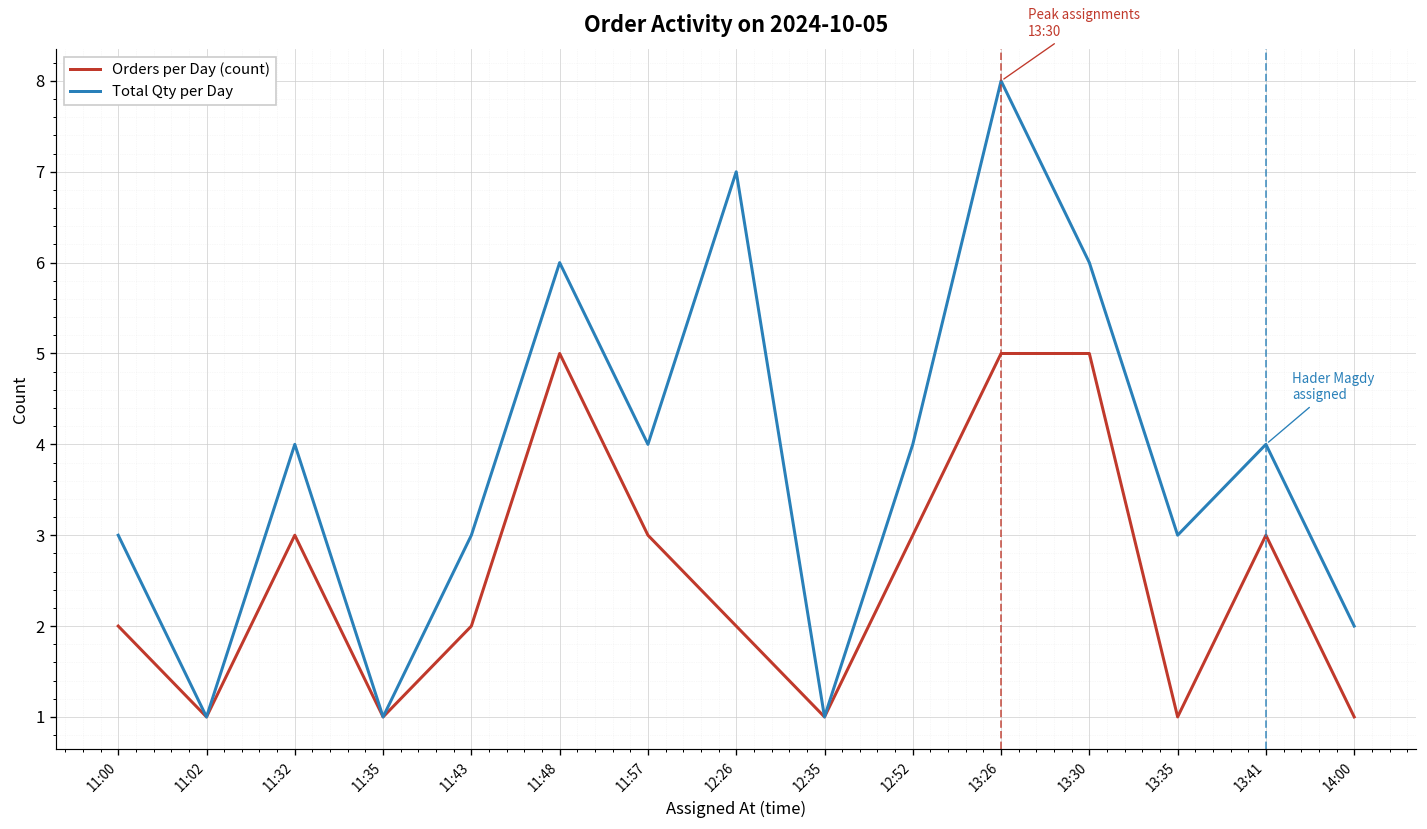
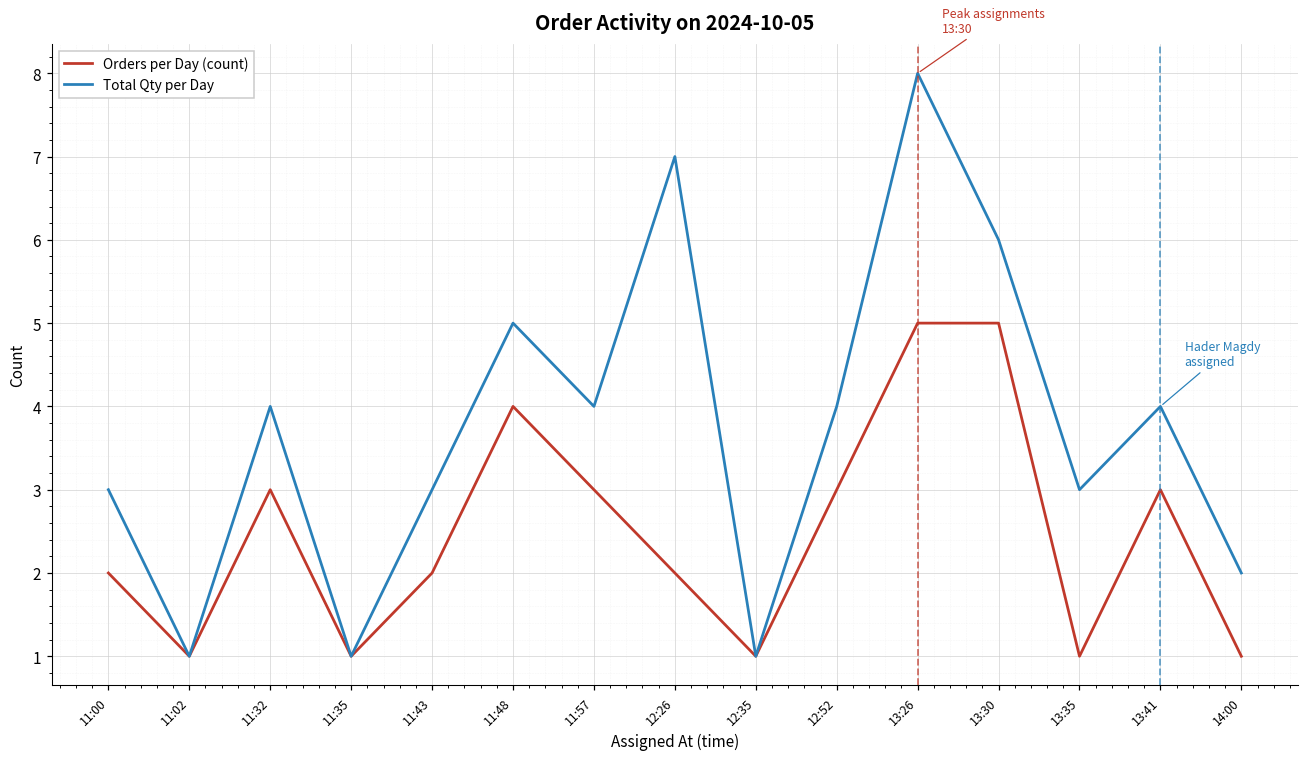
  {
    "Orders per Day (count)": {
      "11:00": 2,
      "11:32": 3,
      "11:43": 2,
-     "11:48": 5,
+     "11:48": 4,
      "11:57": 3,
      "12:26": 2,
      "12:52": 3,
      "13:26": 5,
      "13:30": 5,
      "13:35": 1,
      "13:41": 3,
      "14:00": 1
    },
    "Total Qty per Day": {
      "11:00": 3,
      "11:32": 4,
      "11:43": 3,
-     "11:48": 6,
+     "11:48": 5,
      "11:57": 4,
      "12:26": 7,
      "12:52": 4,
      "13:30": 6,
      "13:35": 3,
      "13:41": 4,
      "14:00": 2
    }
  }
